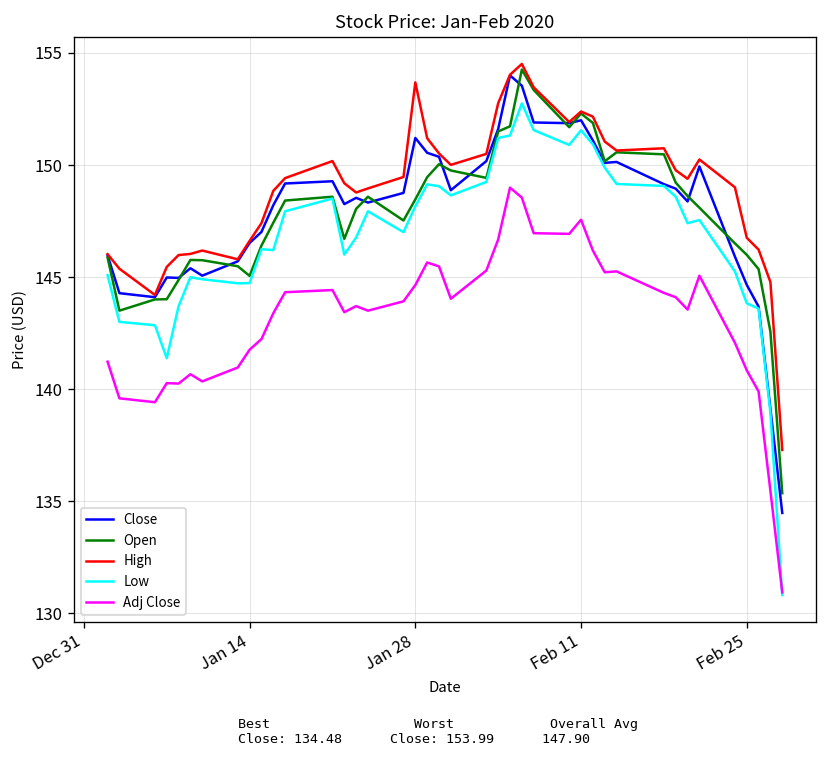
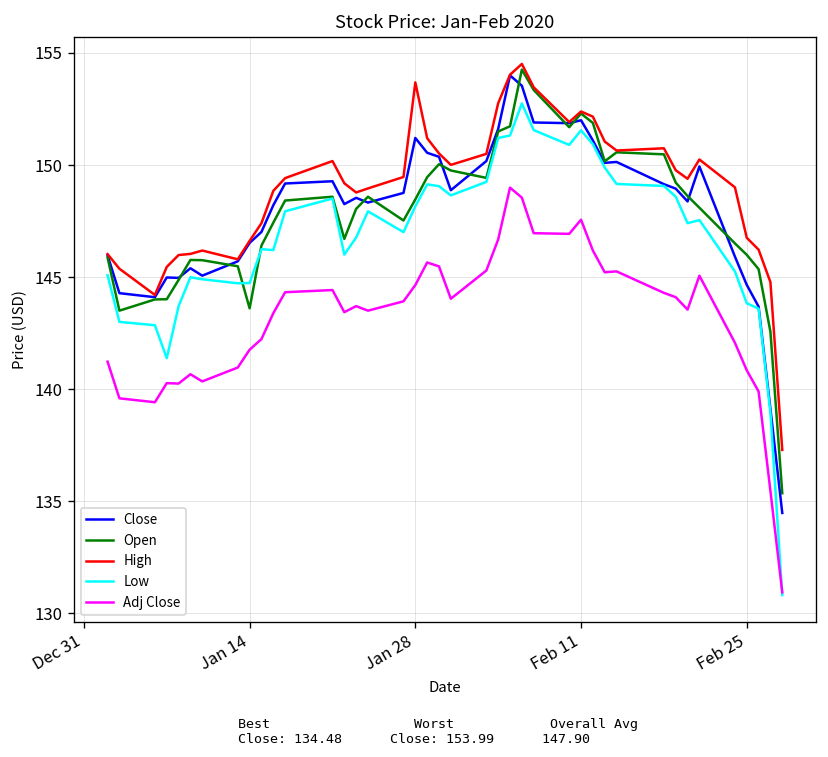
  {
    "Close": {
      "Jan 28": 151.2,
      "Feb 11": 152.0,
      "Feb 25": 144.6
    },
    "Open": {
-     "Jan 14": 145.1,
+     "Jan 14": 143.6,
      "Jan 28": 148.5,
      "Feb 25": 146.0
    },
    "High": {
      "Jan 28": 153.7,
      "Feb 25": 146.8
    },
    "Low": {
      "Jan 14": 144.7,
      "Jan 28": 148.1,
      "Feb 11": 151.5,
      "Feb 25": 143.8
    },
    "Adj Close": {
      "Jan 14": 141.8,
      "Jan 28": 144.6,
      "Feb 11": 147.6,
      "Feb 25": 140.8
    }
  }
